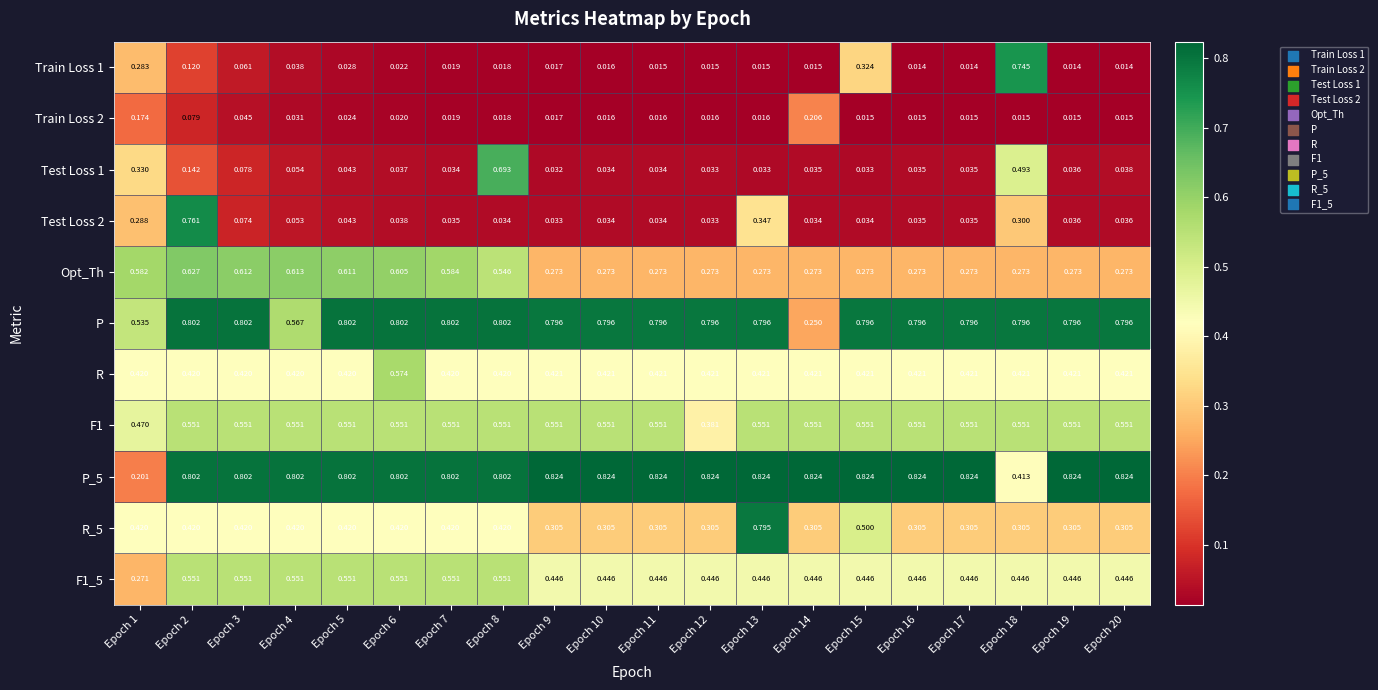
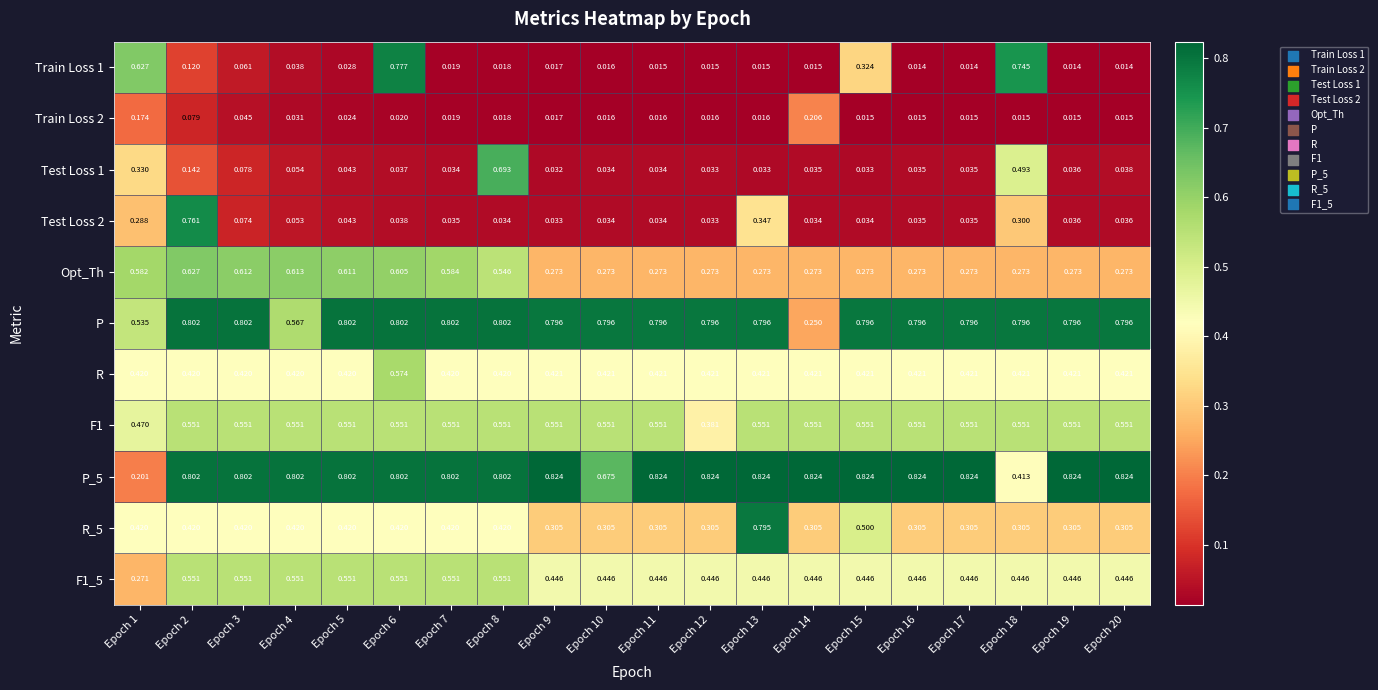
  {
    "Train Loss 1": {
-     "Epoch 1": 0.283,
+     "Epoch 1": 0.627,
      "Epoch 2": 0.120,
      "Epoch 3": 0.061,
      "Epoch 4": 0.038,
      "Epoch 5": 0.028,
-     "Epoch 6": 0.022,
+     "Epoch 6": 0.777,
      "Epoch 7": 0.019,
      "Epoch 8": 0.018,
      "Epoch 9": 0.017,
      "Epoch 10": 0.016,
      "Epoch 11": 0.015,
      "Epoch 12": 0.015,
      "Epoch 13": 0.015,
      "Epoch 14": 0.015,
      "Epoch 15": 0.324,
      "Epoch 16": 0.014,
      "Epoch 17": 0.014,
      "Epoch 18": 0.745,
      "Epoch 19": 0.014,
      "Epoch 20": 0.014
    },
    "P_5": {
      "Epoch 1": 0.201,
      "Epoch 2": 0.802,
      "Epoch 3": 0.802,
      "Epoch 4": 0.802,
      "Epoch 5": 0.802,
      "Epoch 6": 0.802,
      "Epoch 7": 0.802,
      "Epoch 8": 0.802,
      "Epoch 9": 0.824,
-     "Epoch 10": 0.824,
+     "Epoch 10": 0.675,
      "Epoch 11": 0.824,
      "Epoch 12": 0.824,
      "Epoch 13": 0.824,
      "Epoch 14": 0.824,
      "Epoch 15": 0.824,
      "Epoch 16": 0.824,
      "Epoch 17": 0.824,
      "Epoch 18": 0.413,
      "Epoch 19": 0.824,
      "Epoch 20": 0.824
    }
  }
